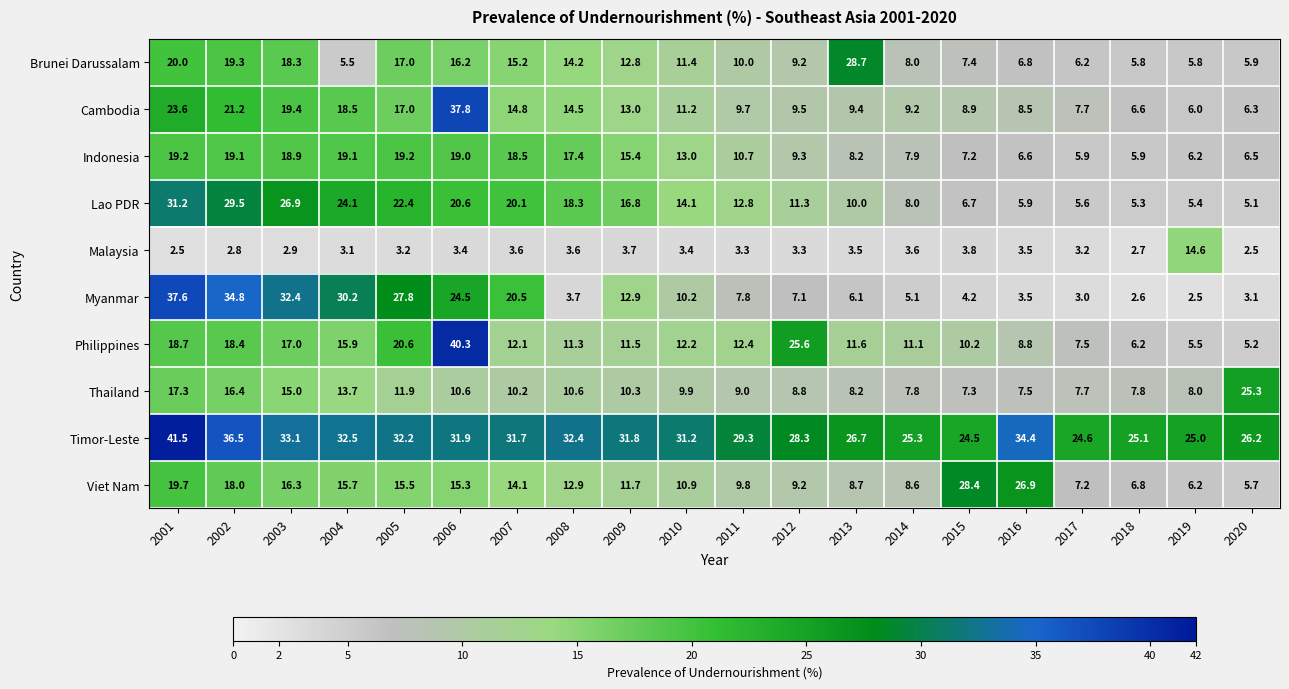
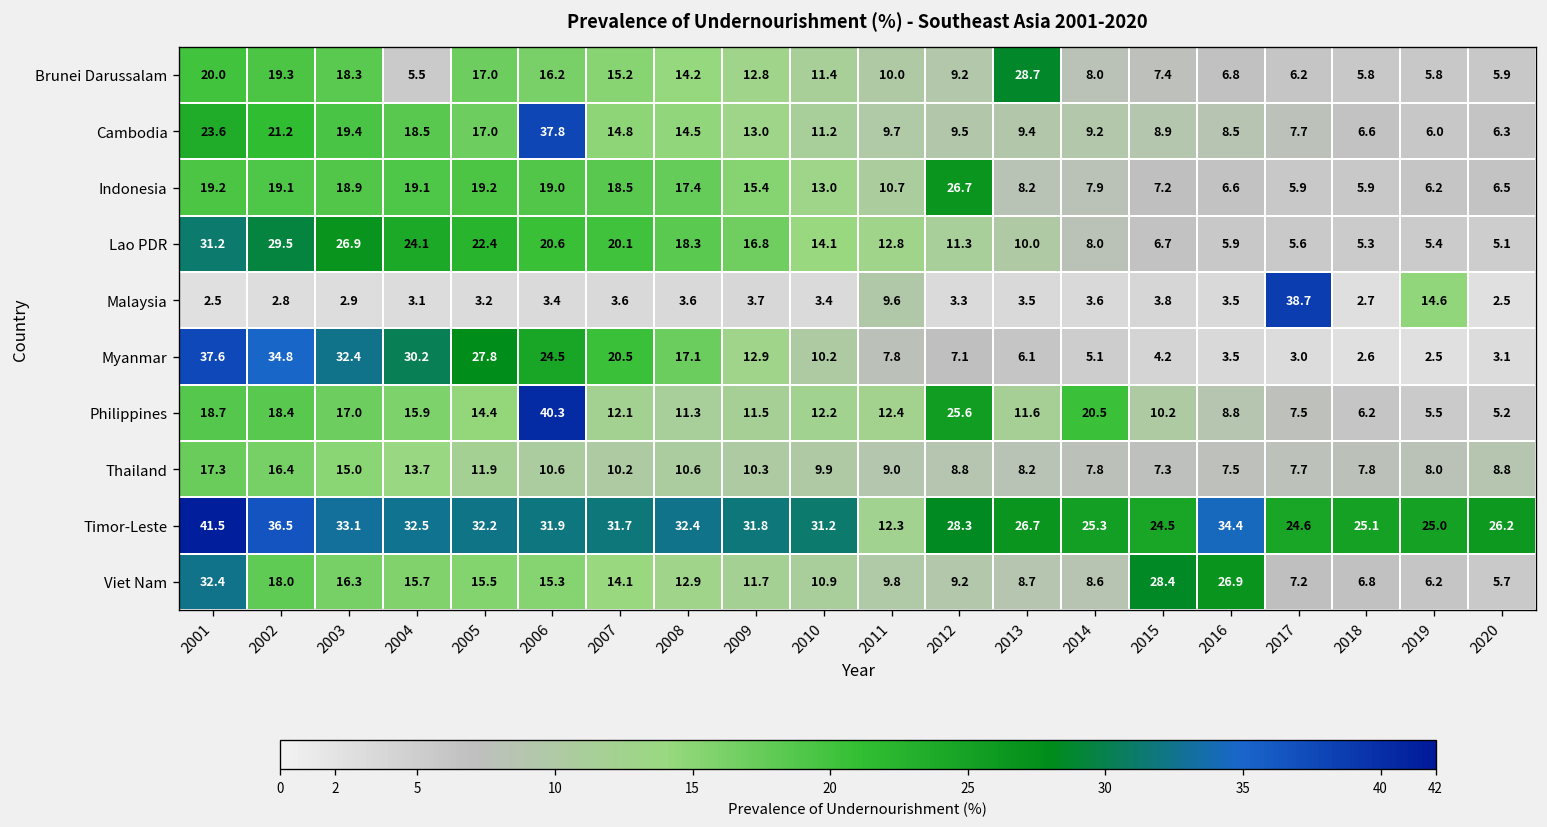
  {
    "Brunei Darussalam": {
      "2001": 20.0,
      "2002": 19.3,
      "2003": 18.3,
      "2004": 5.5,
      "2005": 17.0,
      "2006": 16.2,
      "2007": 15.2,
      "2008": 14.2,
      "2009": 12.8,
      "2010": 11.4,
      "2011": 10.0,
      "2012": 9.2,
      "2013": 28.7,
      "2014": 8.0,
      "2015": 7.4,
      "2016": 6.8,
      "2017": 6.2,
      "2018": 5.8,
      "2019": 5.8,
      "2020": 5.9
    },
    "Cambodia": {
      "2001": 23.6,
      "2002": 21.2,
      "2003": 19.4,
      "2004": 18.5,
      "2005": 17.0,
      "2006": 37.8,
      "2007": 14.8,
      "2008": 14.5,
      "2009": 13.0,
      "2010": 11.2,
      "2011": 9.7,
      "2012": 9.5,
      "2013": 9.4,
      "2014": 9.2,
      "2015": 8.9,
      "2016": 8.5,
      "2017": 7.7,
      "2018": 6.6,
      "2019": 6.0,
      "2020": 6.3
    },
    "Indonesia": {
      "2001": 19.2,
      "2002": 19.1,
      "2003": 18.9,
      "2004": 19.1,
      "2005": 19.2,
      "2006": 19.0,
      "2007": 18.5,
      "2008": 17.4,
      "2009": 15.4,
      "2010": 13.0,
      "2011": 10.7,
-     "2012": 9.3,
+     "2012": 26.7,
      "2013": 8.2,
      "2014": 7.9,
      "2015": 7.2,
      "2016": 6.6,
      "2017": 5.9,
      "2018": 5.9,
      "2019": 6.2,
      "2020": 6.5
    },
    "Lao PDR": {
      "2001": 31.2,
      "2002": 29.5,
      "2003": 26.9,
      "2004": 24.1,
      "2005": 22.4,
      "2006": 20.6,
      "2007": 20.1,
      "2008": 18.3,
      "2009": 16.8,
      "2010": 14.1,
      "2011": 12.8,
      "2012": 11.3,
      "2013": 10.0,
      "2014": 8.0,
      "2015": 6.7,
      "2016": 5.9,
      "2017": 5.6,
      "2018": 5.3,
      "2019": 5.4,
      "2020": 5.1
    },
    "Malaysia": {
      "2001": 2.5,
      "2002": 2.8,
      "2003": 2.9,
      "2004": 3.1,
      "2005": 3.2,
      "2006": 3.4,
      "2007": 3.6,
      "2008": 3.6,
      "2009": 3.7,
      "2010": 3.4,
-     "2011": 3.3,
+     "2011": 9.6,
      "2012": 3.3,
      "2013": 3.5,
      "2014": 3.6,
      "2015": 3.8,
      "2016": 3.5,
-     "2017": 3.2,
+     "2017": 38.7,
      "2018": 2.7,
      "2019": 14.6,
      "2020": 2.5
    },
    "Myanmar": {
      "2001": 37.6,
      "2002": 34.8,
      "2003": 32.4,
      "2004": 30.2,
      "2005": 27.8,
      "2006": 24.5,
      "2007": 20.5,
-     "2008": 3.7,
+     "2008": 17.1,
      "2009": 12.9,
      "2010": 10.2,
      "2011": 7.8,
      "2012": 7.1,
      "2013": 6.1,
      "2014": 5.1,
      "2015": 4.2,
      "2016": 3.5,
      "2017": 3.0,
      "2018": 2.6,
      "2019": 2.5,
      "2020": 3.1
    },
    "Philippines": {
      "2001": 18.7,
      "2002": 18.4,
      "2003": 17.0,
      "2004": 15.9,
-     "2005": 20.6,
+     "2005": 14.4,
      "2006": 40.3,
      "2007": 12.1,
      "2008": 11.3,
      "2009": 11.5,
      "2010": 12.2,
      "2011": 12.4,
      "2012": 25.6,
      "2013": 11.6,
-     "2014": 11.1,
+     "2014": 20.5,
      "2015": 10.2,
      "2016": 8.8,
      "2017": 7.5,
      "2018": 6.2,
      "2019": 5.5,
      "2020": 5.2
    },
    "Thailand": {
      "2001": 17.3,
      "2002": 16.4,
      "2003": 15.0,
      "2004": 13.7,
      "2005": 11.9,
      "2006": 10.6,
      "2007": 10.2,
      "2008": 10.6,
      "2009": 10.3,
      "2010": 9.9,
      "2011": 9.0,
      "2012": 8.8,
      "2013": 8.2,
      "2014": 7.8,
      "2015": 7.3,
      "2016": 7.5,
      "2017": 7.7,
      "2018": 7.8,
      "2019": 8.0,
-     "2020": 25.3
+     "2020": 8.8
    },
    "Timor-Leste": {
      "2001": 41.5,
      "2002": 36.5,
      "2003": 33.1,
      "2004": 32.5,
      "2005": 32.2,
      "2006": 31.9,
      "2007": 31.7,
      "2008": 32.4,
      "2009": 31.8,
      "2010": 31.2,
-     "2011": 29.3,
+     "2011": 12.3,
      "2012": 28.3,
      "2013": 26.7,
      "2014": 25.3,
      "2015": 24.5,
      "2016": 34.4,
      "2017": 24.6,
      "2018": 25.1,
      "2019": 25.0,
      "2020": 26.2
    },
    "Viet Nam": {
-     "2001": 19.7,
+     "2001": 32.4,
      "2002": 18.0,
      "2003": 16.3,
      "2004": 15.7,
      "2005": 15.5,
      "2006": 15.3,
      "2007": 14.1,
      "2008": 12.9,
      "2009": 11.7,
      "2010": 10.9,
      "2011": 9.8,
      "2012": 9.2,
      "2013": 8.7,
      "2014": 8.6,
      "2015": 28.4,
      "2016": 26.9,
      "2017": 7.2,
      "2018": 6.8,
      "2019": 6.2,
      "2020": 5.7
    }
  }
